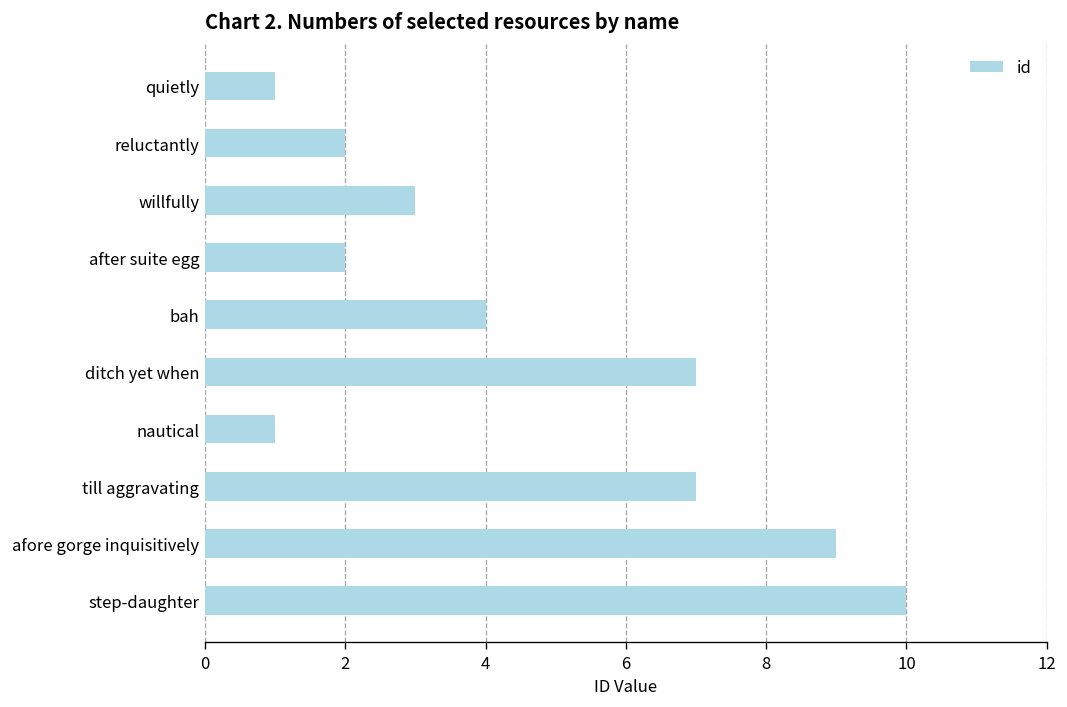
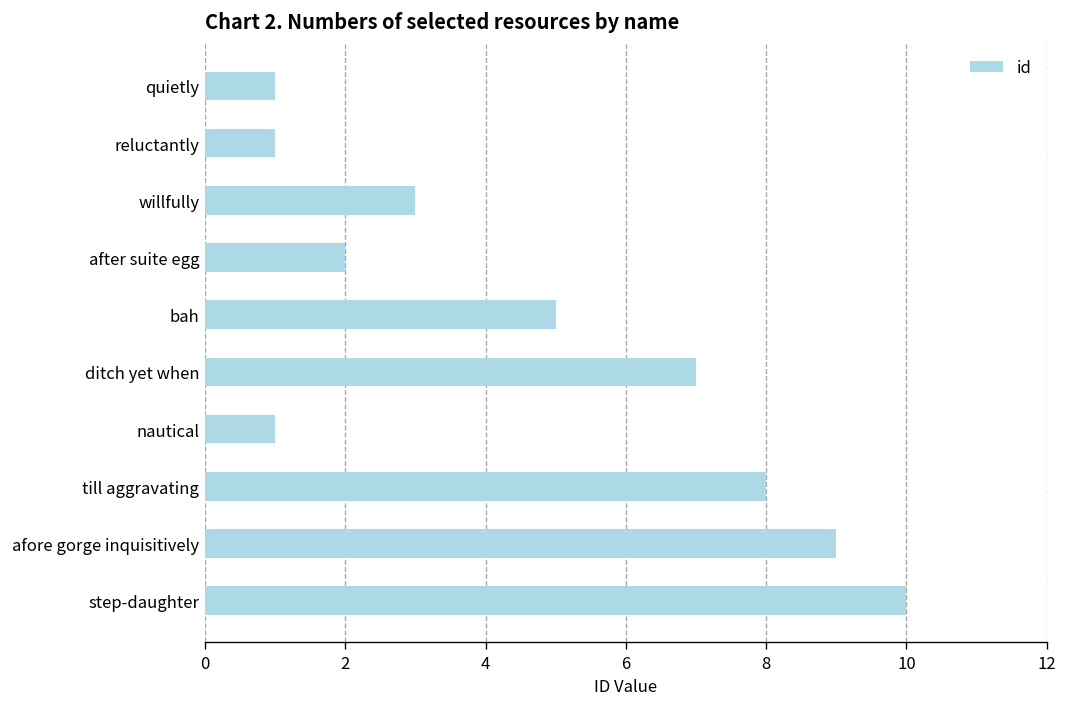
  {
    "quietly": 1,
-   "reluctantly": 2,
+   "reluctantly": 1,
    "willfully": 3,
    "after suite egg": 2,
-   "bah": 4,
+   "bah": 5,
    "ditch yet when": 7,
    "nautical": 1,
-   "till aggravating": 7,
+   "till aggravating": 8,
    "afore gorge inquisitively": 9,
    "step-daughter": 10
  }
